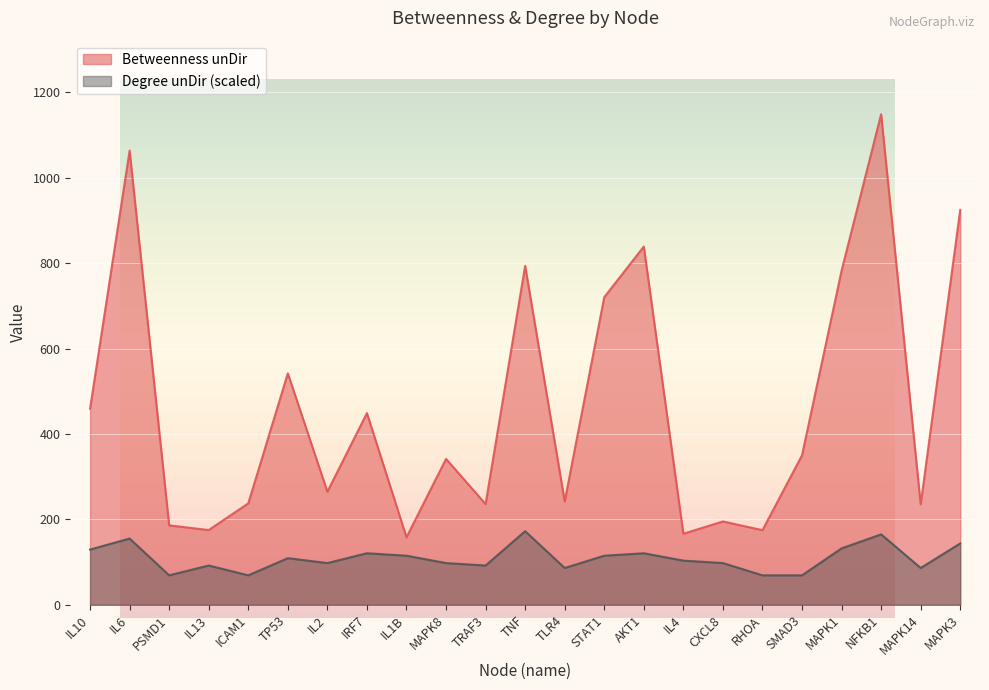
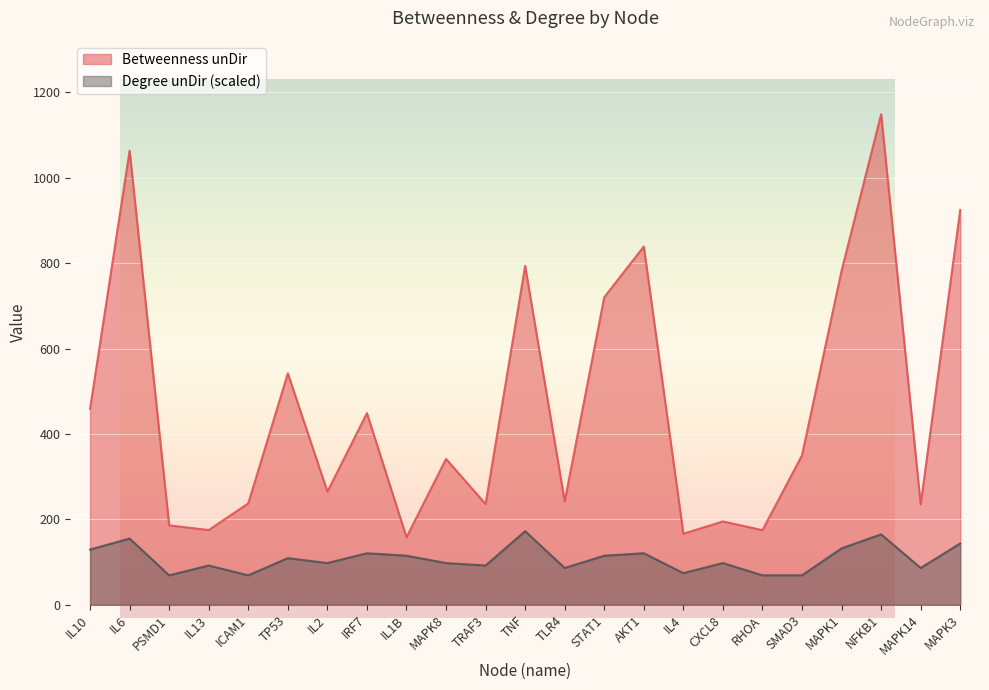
  {
    "Betweenness & Degree by Node": {
      "Betweenness unDir": {
        "IL10": 460,
        "IL6": 1060,
        "PSMD1": 190,
        "IL13": 170,
        "ICAM1": 240,
        "TP53": 540,
        "IL2": 260,
        "IRF7": 450,
        "IL1B": 160,
        "MAPK8": 340,
        "TRAF3": 240,
        "TNF": 790,
        "TLR4": 240,
        "STAT1": 720,
        "AKT1": 840,
        "IL4": 170,
        "CXCL8": 200,
        "RHOA": 170,
        "SMAD3": 350,
        "MAPK1": 780,
        "NFKB1": 1150,
        "MAPK14": 240,
        "MAPK3": 920
      },
      "Degree unDir (scaled)": {
        "IL10": 130,
        "IL6": 160,
        "PSMD1": 70,
        "IL13": 90,
        "ICAM1": 70,
        "TP53": 110,
        "IL2": 100,
        "IRF7": 120,
        "IL1B": 110,
        "MAPK8": 100,
        "TRAF3": 90,
        "TNF": 170,
        "TLR4": 90,
        "STAT1": 110,
        "AKT1": 120,
-       "IL4": 100,
+       "IL4": 70,
        "CXCL8": 100,
        "RHOA": 70,
        "SMAD3": 70,
        "MAPK1": 130,
        "NFKB1": 160,
        "MAPK14": 90,
        "MAPK3": 140
      }
    }
  }
